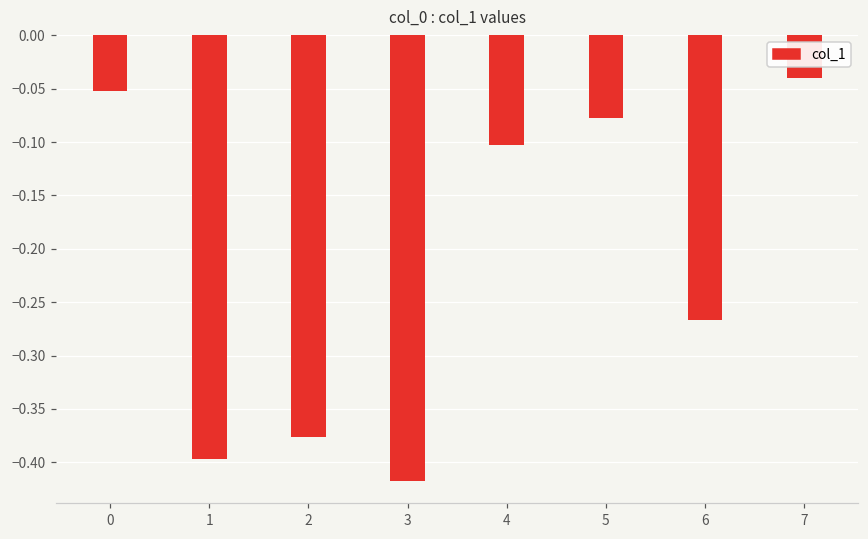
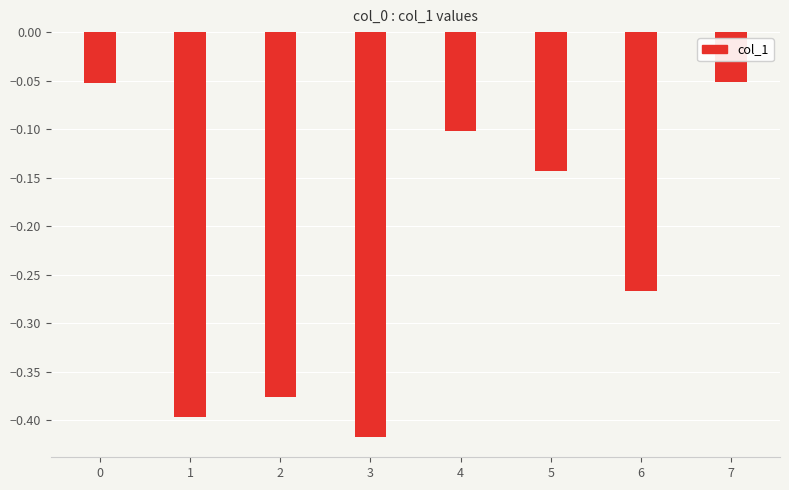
  {
    "0": -0.05,
    "1": -0.40,
    "2": -0.38,
    "3": -0.42,
    "4": -0.10,
-   "5": -0.08,
+   "5": -0.14,
    "6": -0.27,
-   "7": -0.04
+   "7": -0.05
  }
